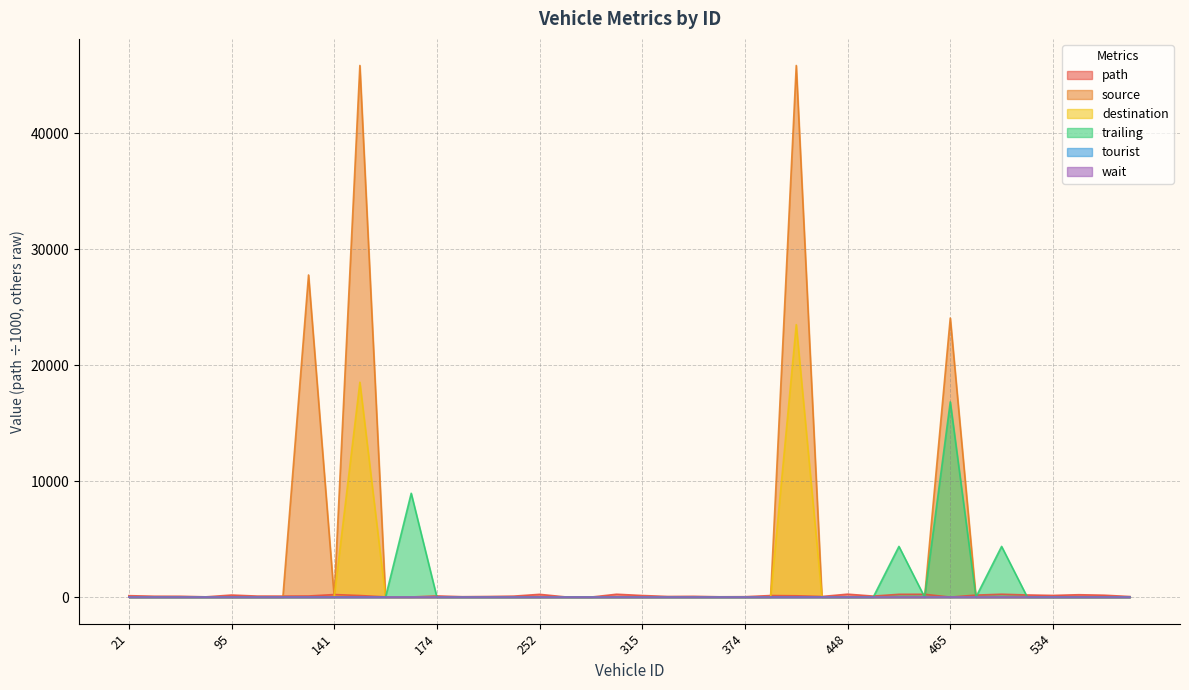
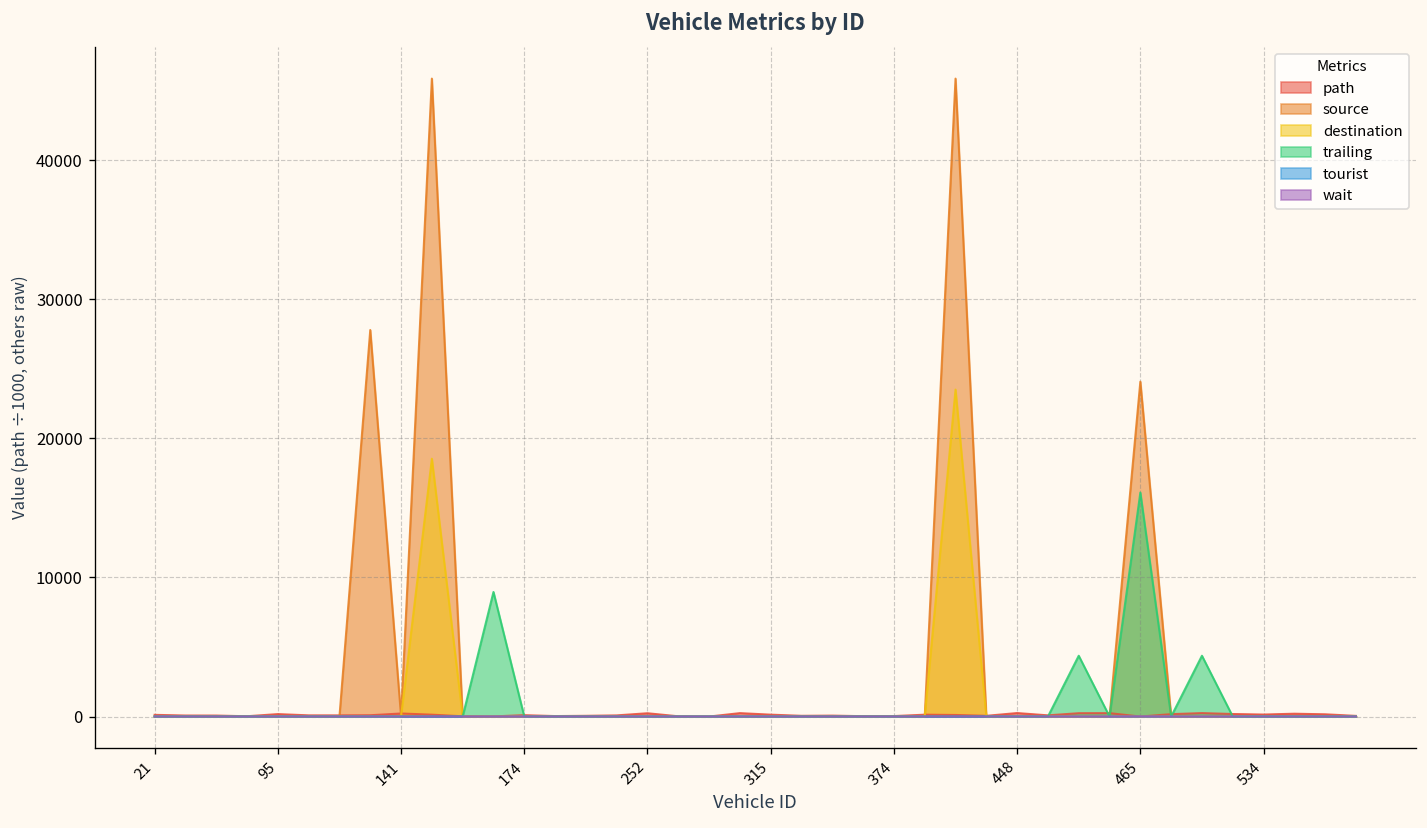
  {
    "trailing": {
-     "465": 16800
+     "465": 16100
    }
  }
